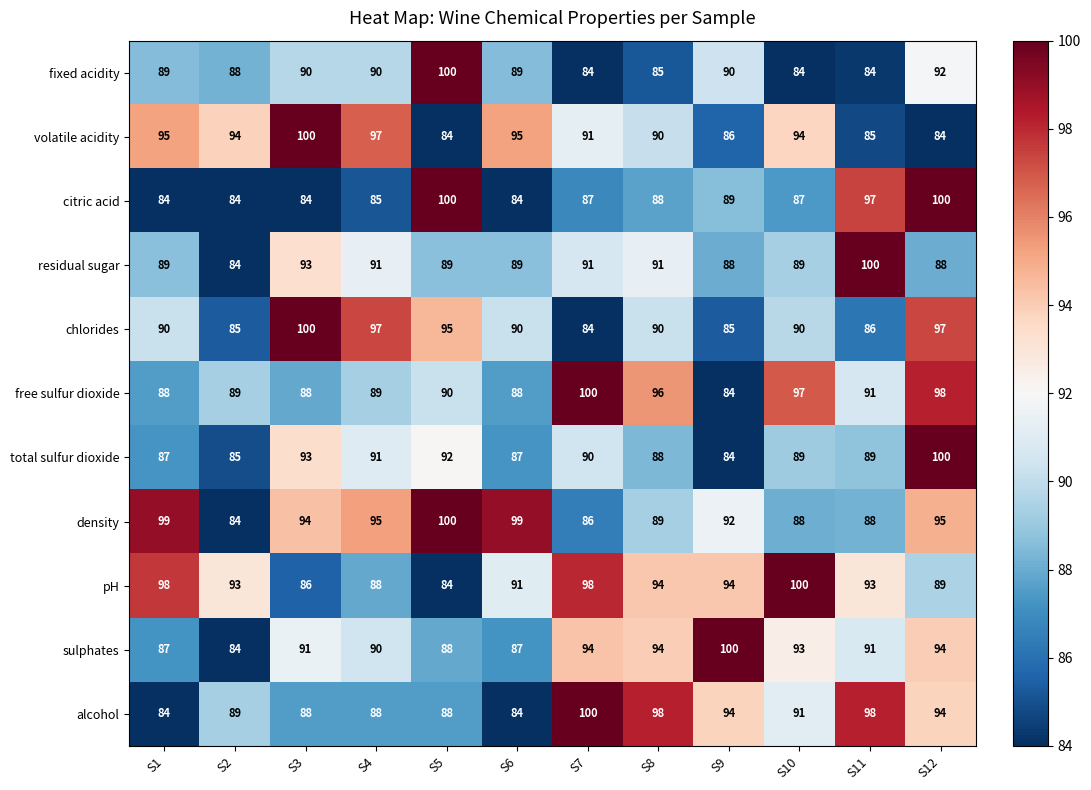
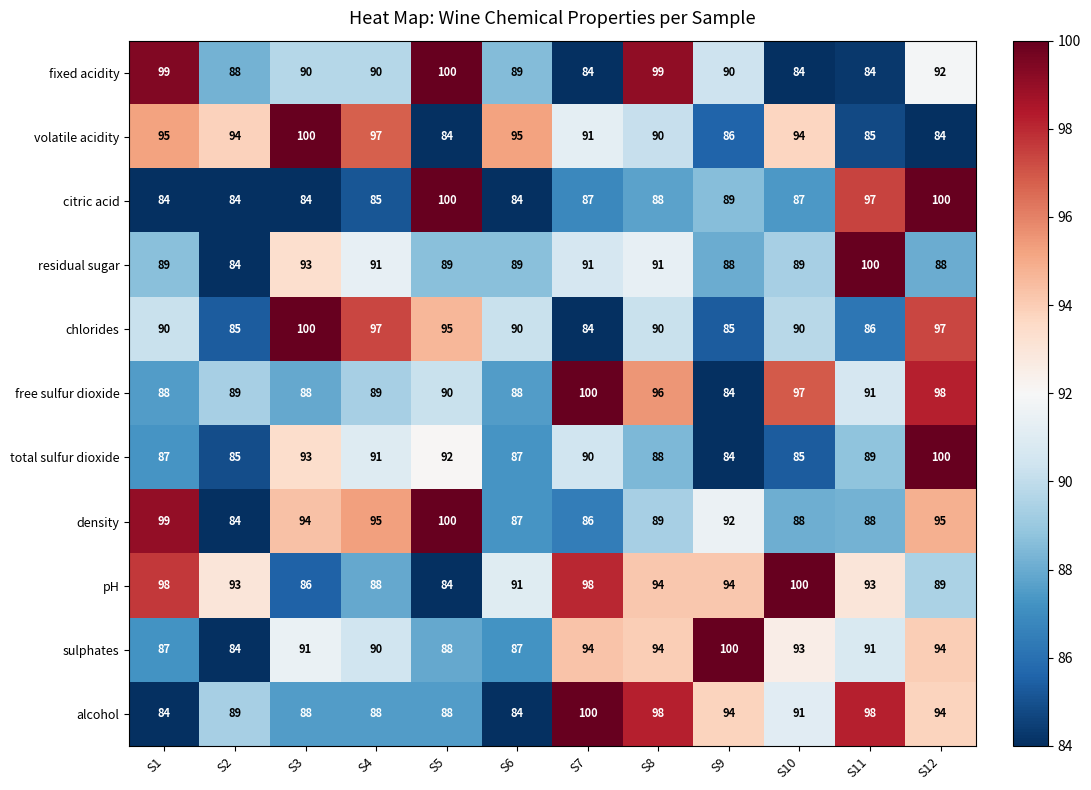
  {
    "fixed acidity": {
-     "S1": 89,
+     "S1": 99,
      "S2": 88,
      "S3": 90,
      "S4": 90,
      "S5": 100,
      "S6": 89,
      "S7": 84,
-     "S8": 85,
+     "S8": 99,
      "S9": 90,
      "S10": 84,
      "S11": 84,
      "S12": 92
    },
    "volatile acidity": {
      "S1": 95,
      "S2": 94,
      "S3": 100,
      "S4": 97,
      "S5": 84,
      "S6": 95,
      "S7": 91,
      "S8": 90,
      "S9": 86,
      "S10": 94,
      "S11": 85,
      "S12": 84
    },
    "citric acid": {
      "S1": 84,
      "S2": 84,
      "S3": 84,
      "S4": 85,
      "S5": 100,
      "S6": 84,
      "S7": 87,
      "S8": 88,
      "S9": 89,
      "S10": 87,
      "S11": 97,
      "S12": 100
    },
    "residual sugar": {
      "S1": 89,
      "S2": 84,
      "S3": 93,
      "S4": 91,
      "S5": 89,
      "S6": 89,
      "S7": 91,
      "S8": 91,
      "S9": 88,
      "S10": 89,
      "S11": 100,
      "S12": 88
    },
    "chlorides": {
      "S1": 90,
      "S2": 85,
      "S3": 100,
      "S4": 97,
      "S5": 95,
      "S6": 90,
      "S7": 84,
      "S8": 90,
      "S9": 85,
      "S10": 90,
      "S11": 86,
      "S12": 97
    },
    "free sulfur dioxide": {
      "S1": 88,
      "S2": 89,
      "S3": 88,
      "S4": 89,
      "S5": 90,
      "S6": 88,
      "S7": 100,
      "S8": 96,
      "S9": 84,
      "S10": 97,
      "S11": 91,
      "S12": 98
    },
    "total sulfur dioxide": {
      "S1": 87,
      "S2": 85,
      "S3": 93,
      "S4": 91,
      "S5": 92,
      "S6": 87,
      "S7": 90,
      "S8": 88,
      "S9": 84,
-     "S10": 89,
+     "S10": 85,
      "S11": 89,
      "S12": 100
    },
    "density": {
      "S1": 99,
      "S2": 84,
      "S3": 94,
      "S4": 95,
      "S5": 100,
-     "S6": 99,
+     "S6": 87,
      "S7": 86,
      "S8": 89,
      "S9": 92,
      "S10": 88,
      "S11": 88,
      "S12": 95
    },
    "pH": {
      "S1": 98,
      "S2": 93,
      "S3": 86,
      "S4": 88,
      "S5": 84,
      "S6": 91,
      "S7": 98,
      "S8": 94,
      "S9": 94,
      "S10": 100,
      "S11": 93,
      "S12": 89
    },
    "sulphates": {
      "S1": 87,
      "S2": 84,
      "S3": 91,
      "S4": 90,
      "S5": 88,
      "S6": 87,
      "S7": 94,
      "S8": 94,
      "S9": 100,
      "S10": 93,
      "S11": 91,
      "S12": 94
    },
    "alcohol": {
      "S1": 84,
      "S2": 89,
      "S3": 88,
      "S4": 88,
      "S5": 88,
      "S6": 84,
      "S7": 100,
      "S8": 98,
      "S9": 94,
      "S10": 91,
      "S11": 98,
      "S12": 94
    }
  }
